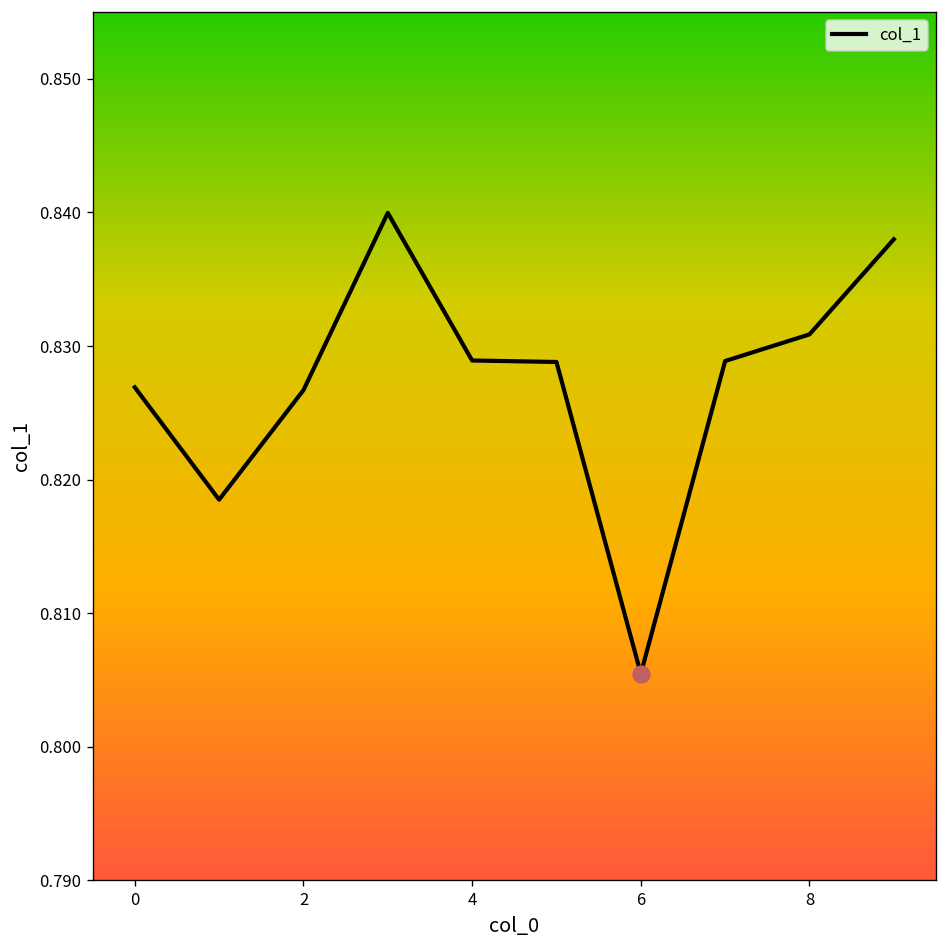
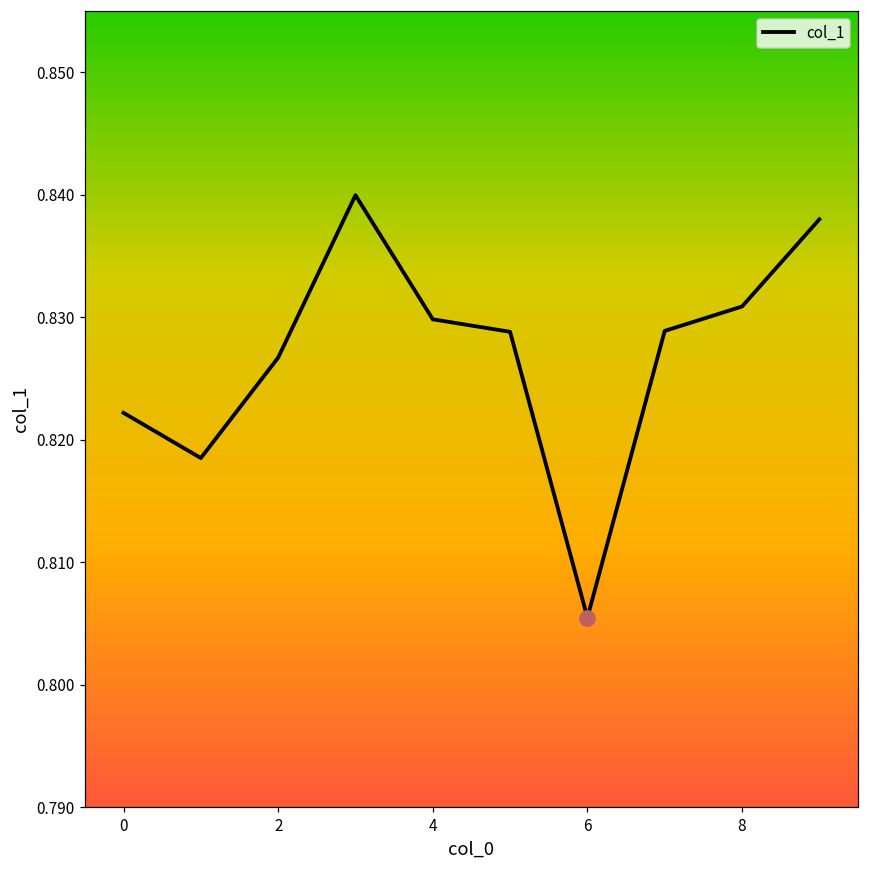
  {
    "col_1": {
-     "0": 0.8269,
+     "0": 0.8222,
      "2": 0.8267,
-     "4": 0.8289,
+     "4": 0.8298,
      "8": 0.8309
    }
  }
